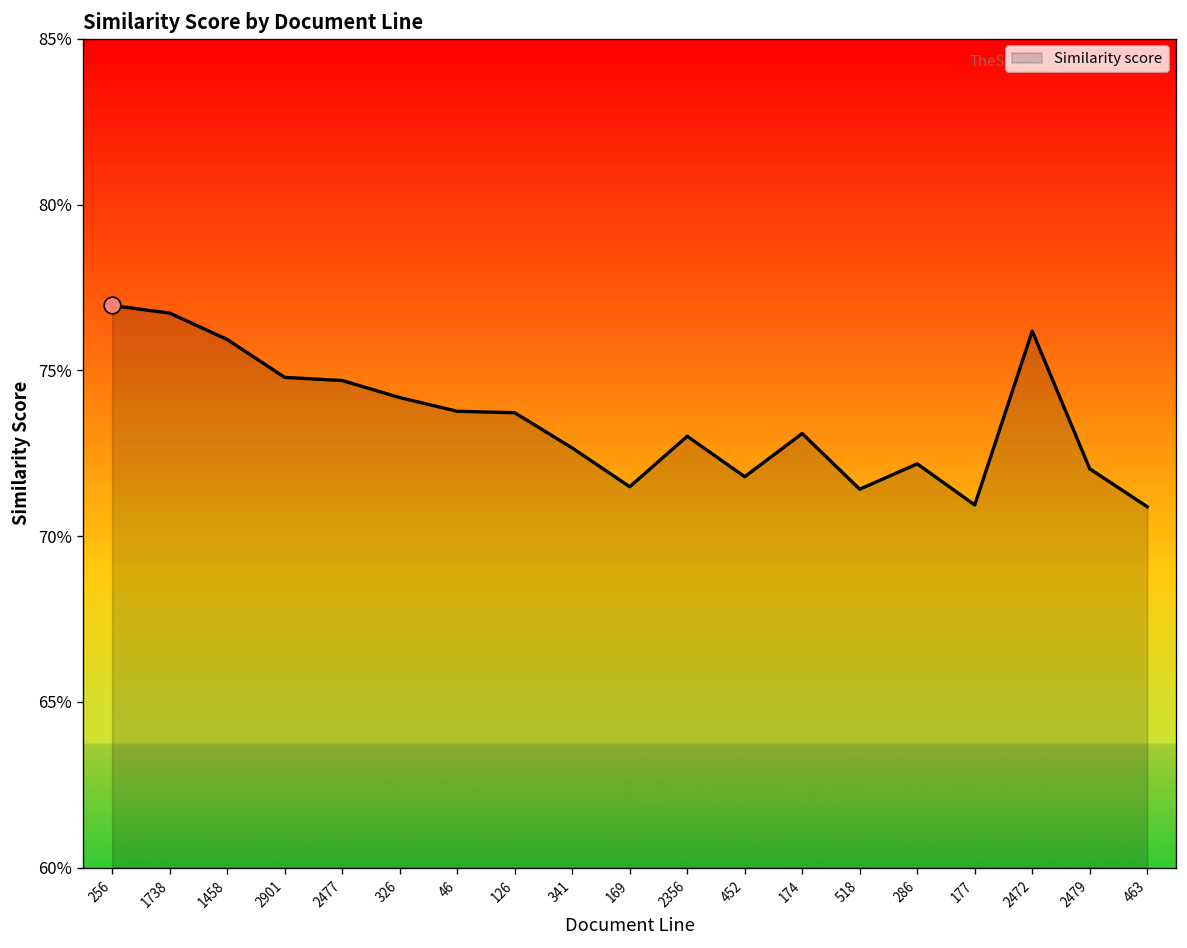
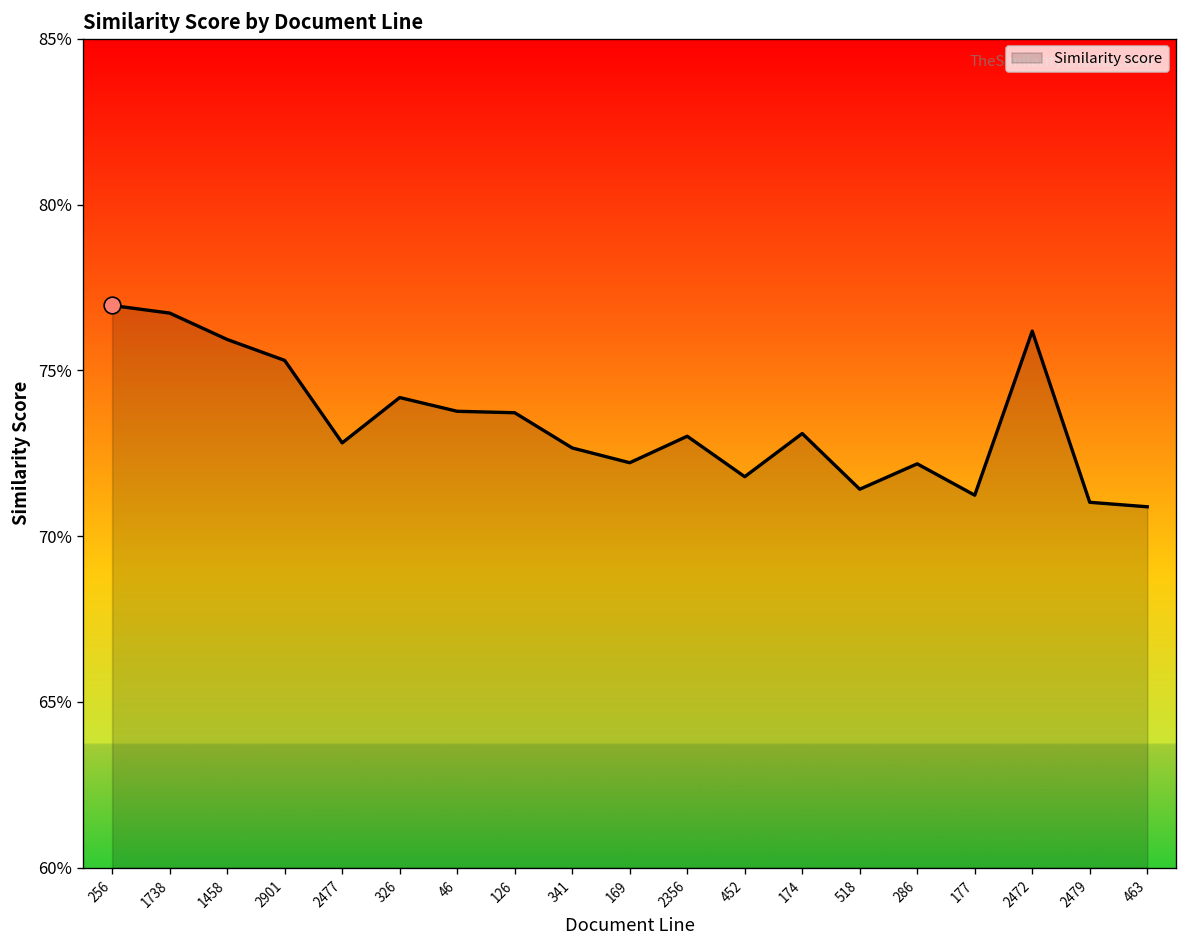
  {
    "Similarity score": {
      "1738": "76.7%",
      "1458": "75.9%",
-     "2901": "74.8%",
-     "2477": "74.7%",
+     "2901": "75.3%",
+     "2477": "72.8%",
      "326": "74.2%",
      "46": "73.8%",
      "126": "73.7%",
      "341": "72.7%",
-     "169": "71.5%",
+     "169": "72.2%",
      "2356": "73.0%",
      "452": "71.8%",
      "174": "73.1%",
      "518": "71.4%",
      "286": "72.2%",
-     "177": "70.9%",
+     "177": "71.2%",
      "2472": "76.2%",
-     "2479": "72.0%",
+     "2479": "71.0%",
      "463": "70.9%"
    }
  }
